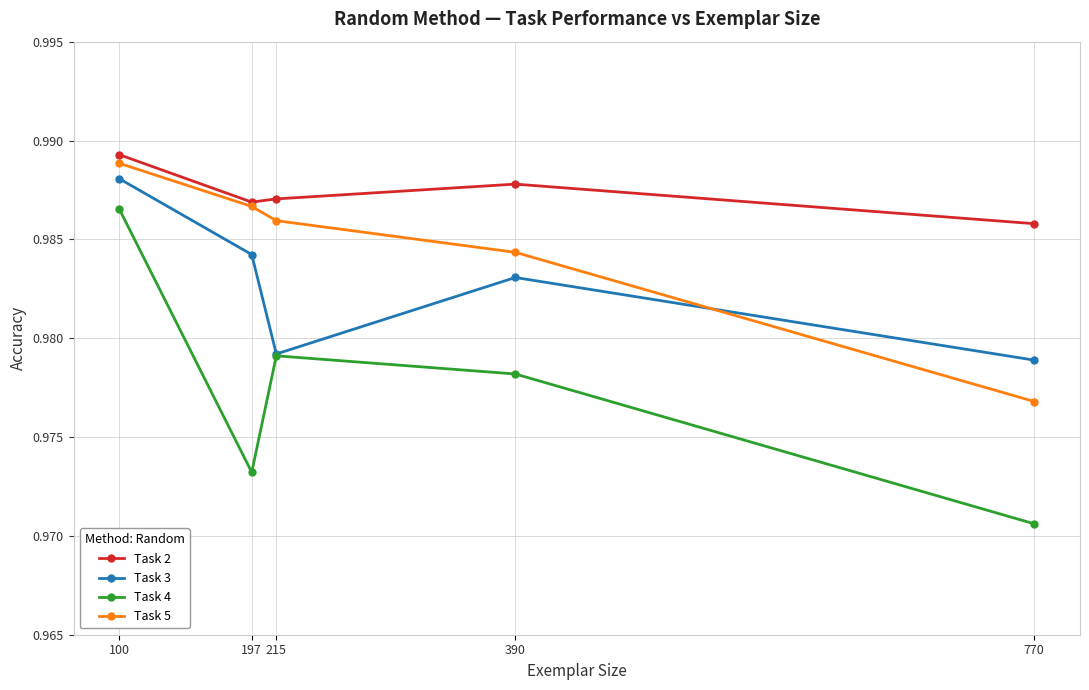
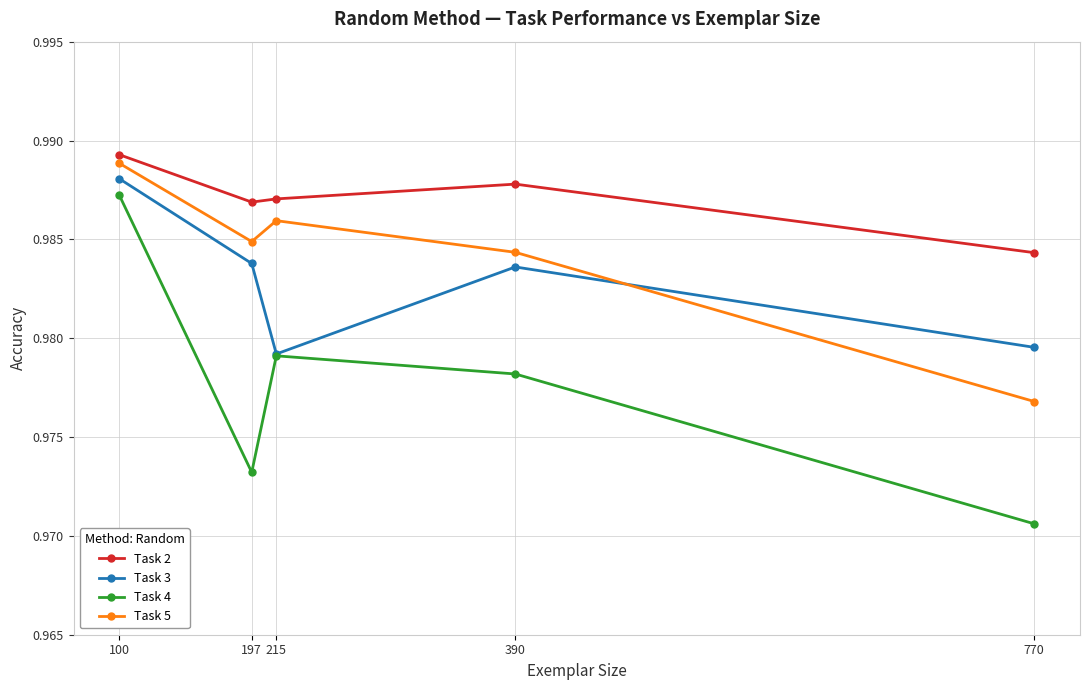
  {
    "Task 2": {
      "100": 0.9893,
      "197": 0.9869,
      "215": 0.9870,
      "390": 0.9878,
-     "770": 0.9858
+     "770": 0.9843
    },
    "Task 3": {
      "100": 0.9881,
-     "197": 0.9842,
-     "390": 0.9831,
-     "770": 0.9789
+     "197": 0.9838,
+     "390": 0.9836,
+     "770": 0.9795
    },
    "Task 4": {
-     "100": 0.9865,
+     "100": 0.9872,
      "197": 0.9732,
      "390": 0.9782,
      "770": 0.9706
    },
    "Task 5": {
      "100": 0.9888,
-     "197": 0.9867,
+     "197": 0.9849,
      "215": 0.9859,
      "390": 0.9843,
      "770": 0.9768
    }
  }
